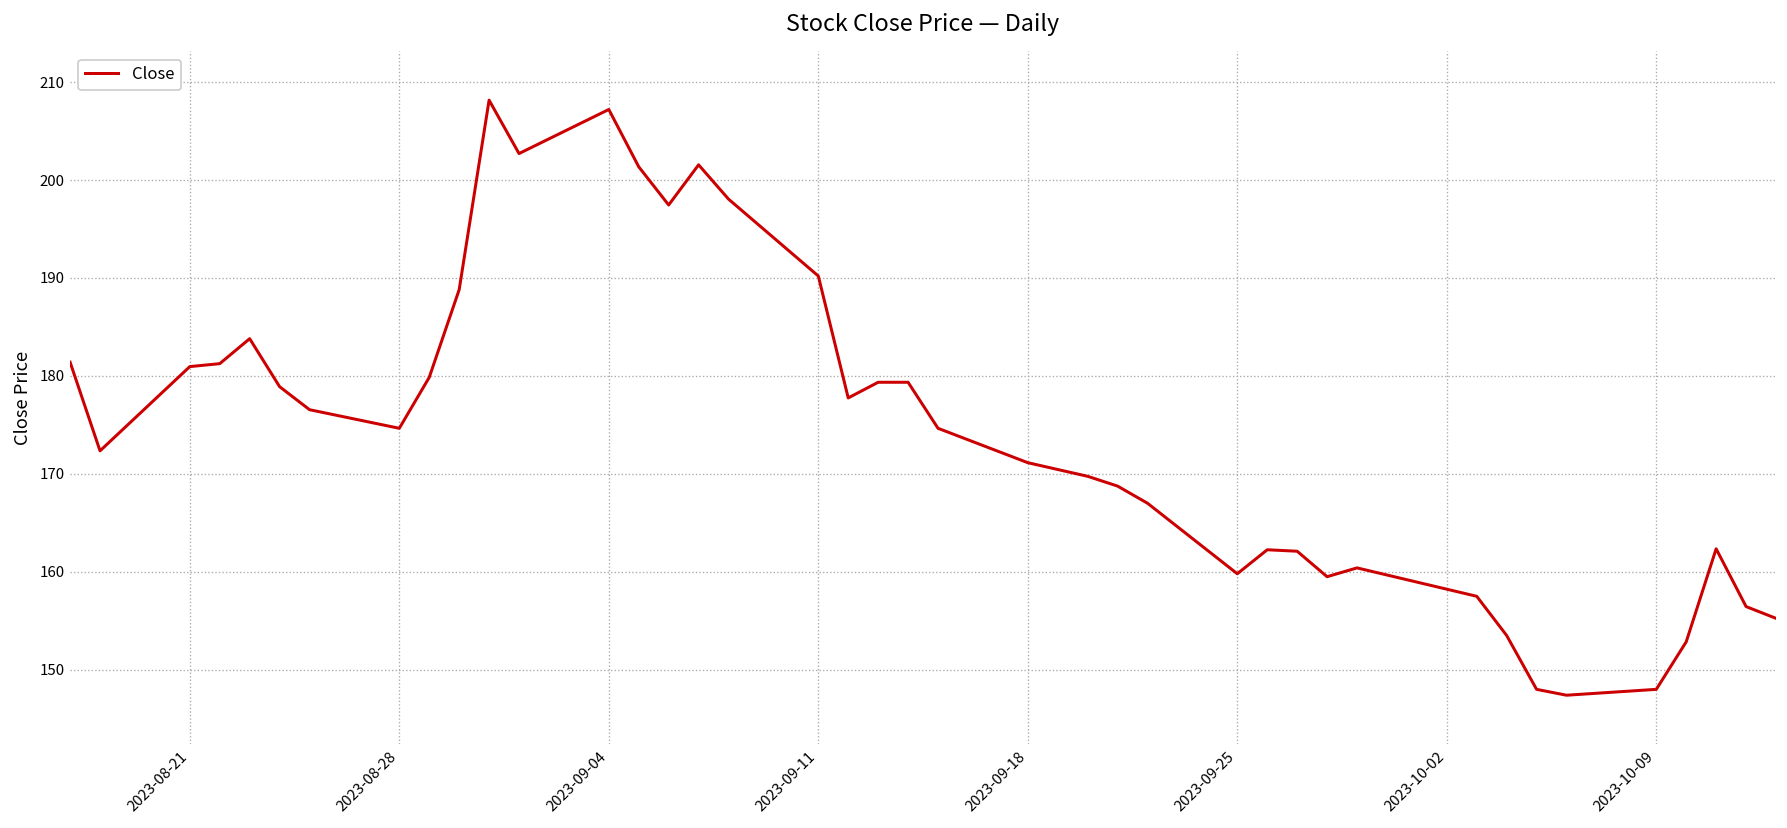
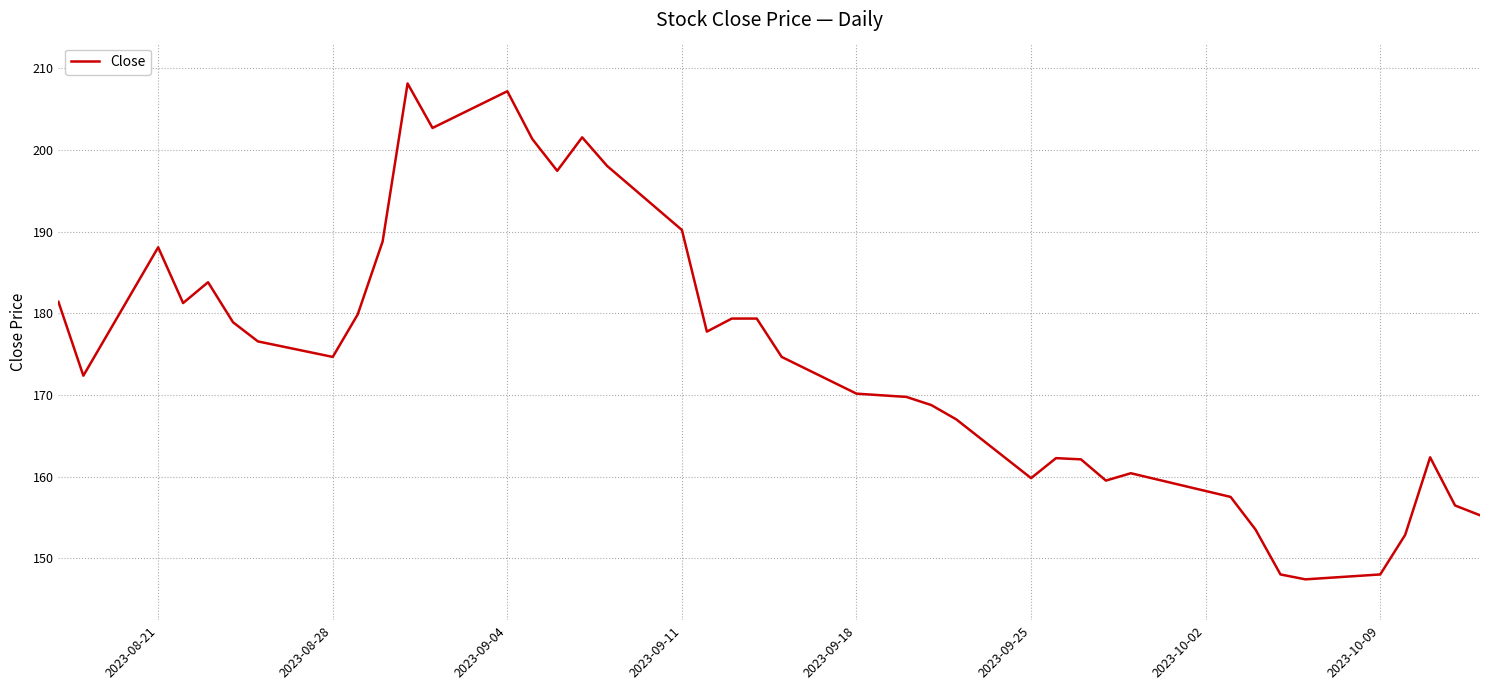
  {
-   "2023-08-21": 181,
+   "2023-08-21": 188,
    "2023-08-28": 175,
    "2023-09-04": 207,
    "2023-09-11": 190,
-   "2023-09-18": 171,
+   "2023-09-18": 170,
    "2023-09-25": 160,
    "2023-10-09": 148
  }
